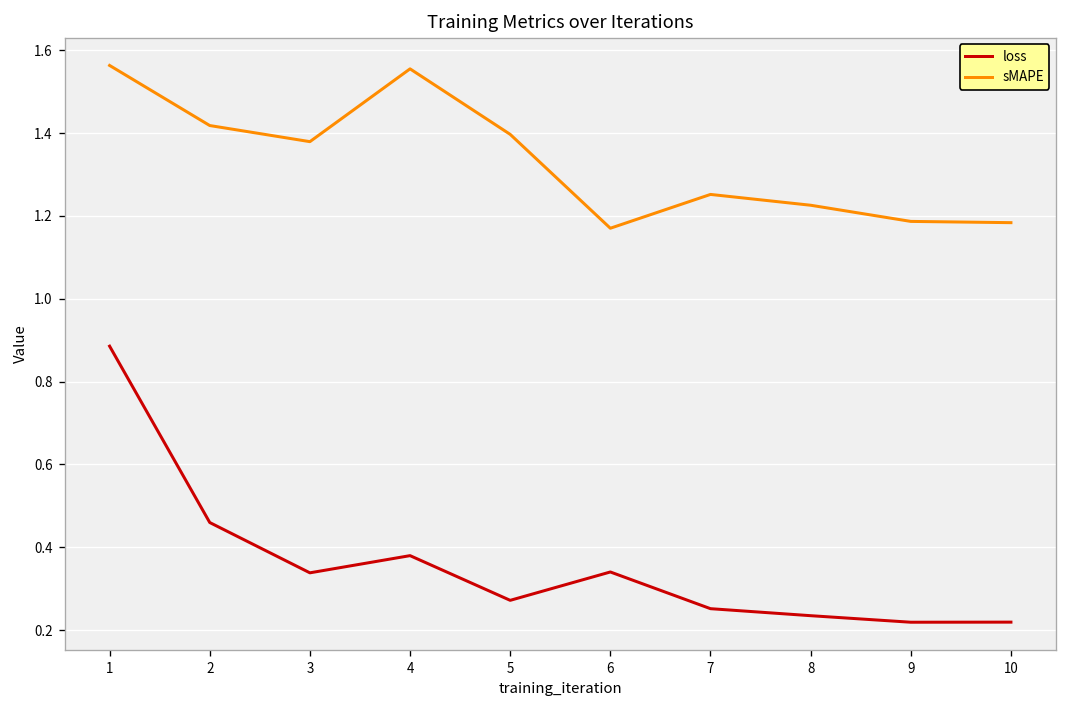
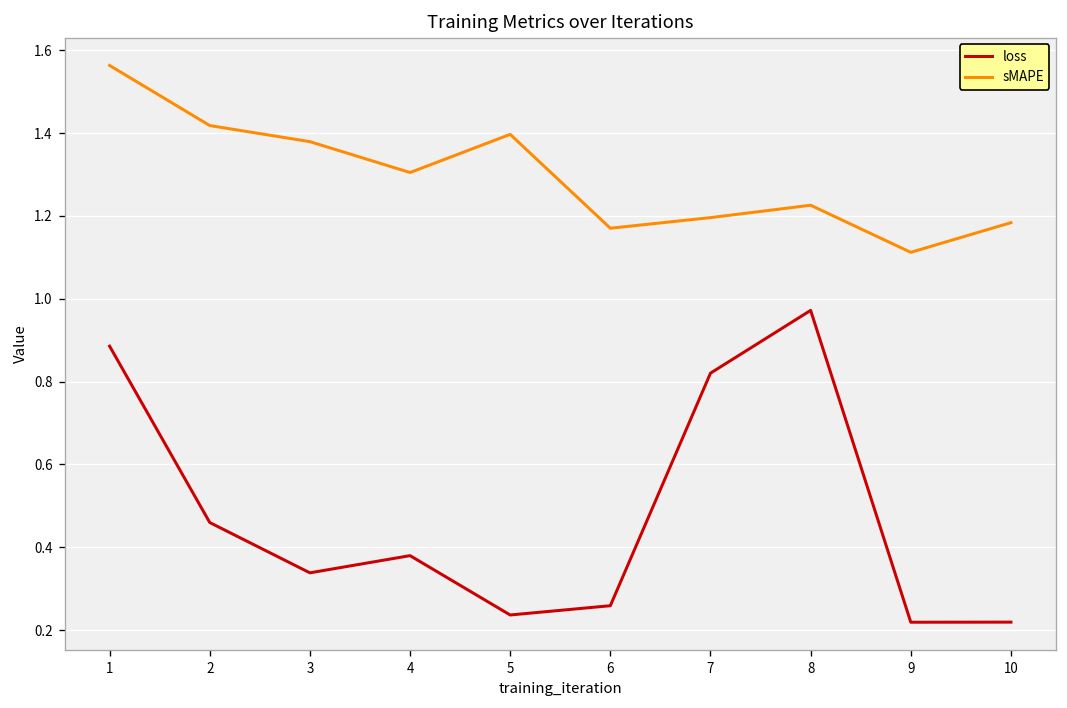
  {
    "loss": {
      "1": 0.89,
      "2": 0.46,
      "3": 0.34,
      "4": 0.38,
-     "5": 0.27,
-     "6": 0.34,
-     "7": 0.25,
-     "8": 0.24,
+     "5": 0.24,
+     "6": 0.26,
+     "7": 0.82,
+     "8": 0.97,
      "9": 0.22,
      "10": 0.22
    },
    "sMAPE": {
      "1": 1.56,
      "2": 1.42,
      "3": 1.38,
-     "4": 1.56,
+     "4": 1.30,
      "5": 1.40,
      "6": 1.17,
-     "7": 1.25,
+     "7": 1.20,
      "8": 1.23,
-     "9": 1.19,
+     "9": 1.11,
      "10": 1.18
    }
  }
